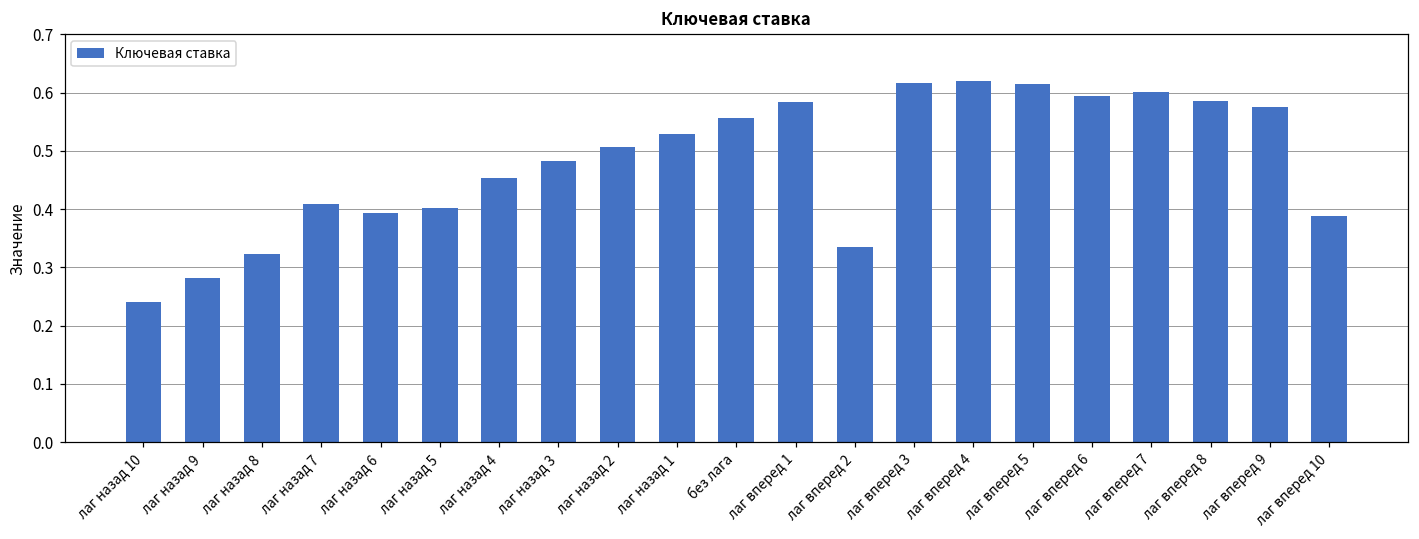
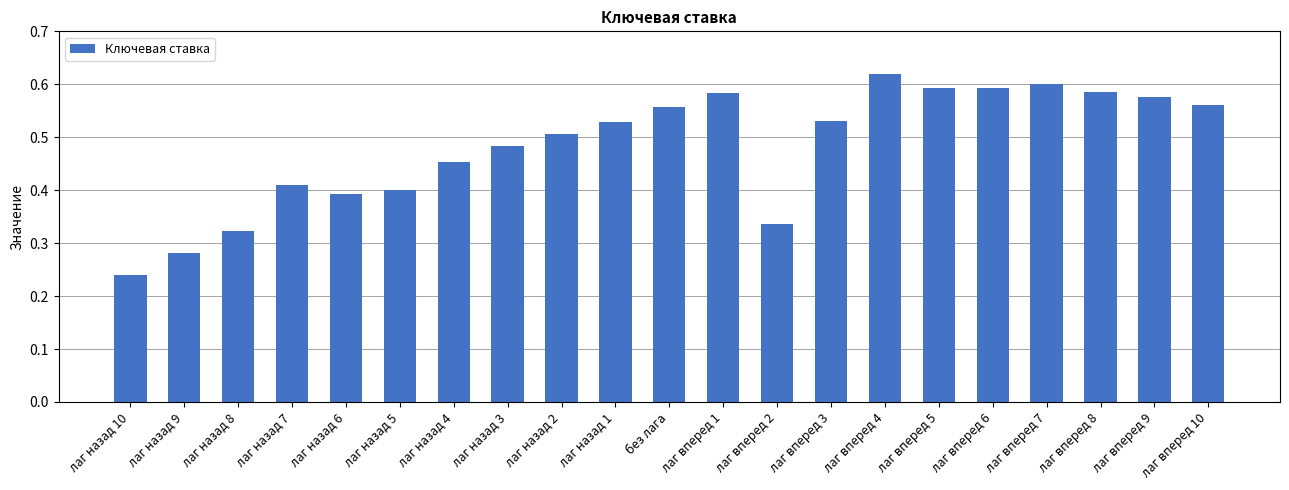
  {
    "лаг назад 10": 0.24,
    "лаг назад 9": 0.28,
    "лаг назад 8": 0.32,
    "лаг назад 7": 0.41,
    "лаг назад 6": 0.39,
    "лаг назад 5": 0.40,
    "лаг назад 4": 0.45,
    "лаг назад 3": 0.48,
    "лаг назад 2": 0.51,
    "лаг назад 1": 0.53,
    "без лага": 0.56,
    "лаг вперед 1": 0.58,
    "лаг вперед 2": 0.34,
-   "лаг вперед 3": 0.62,
+   "лаг вперед 3": 0.53,
    "лаг вперед 4": 0.62,
-   "лаг вперед 5": 0.61,
+   "лаг вперед 5": 0.59,
    "лаг вперед 6": 0.59,
    "лаг вперед 7": 0.60,
    "лаг вперед 8": 0.59,
    "лаг вперед 9": 0.58,
-   "лаг вперед 10": 0.39
+   "лаг вперед 10": 0.56
  }
